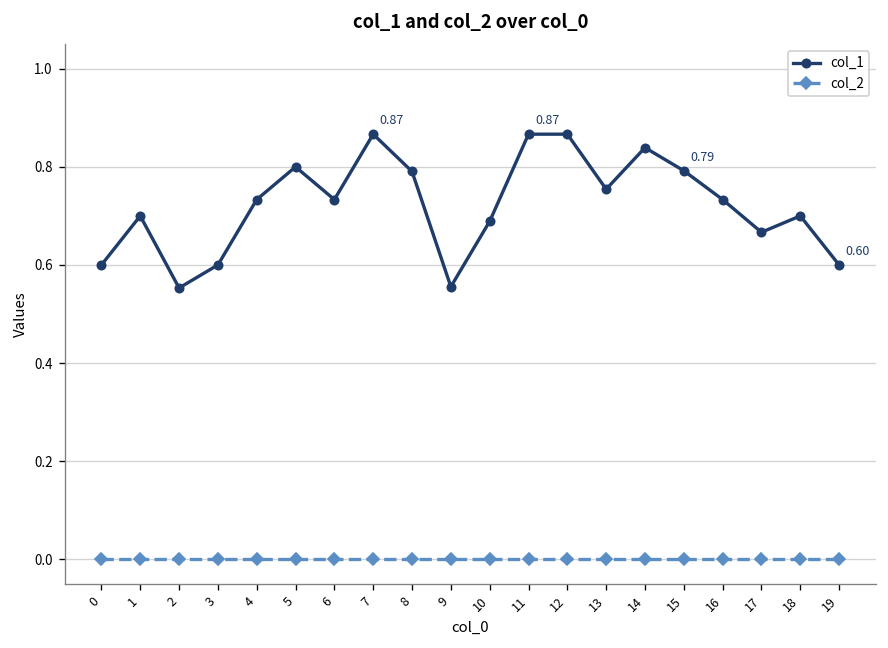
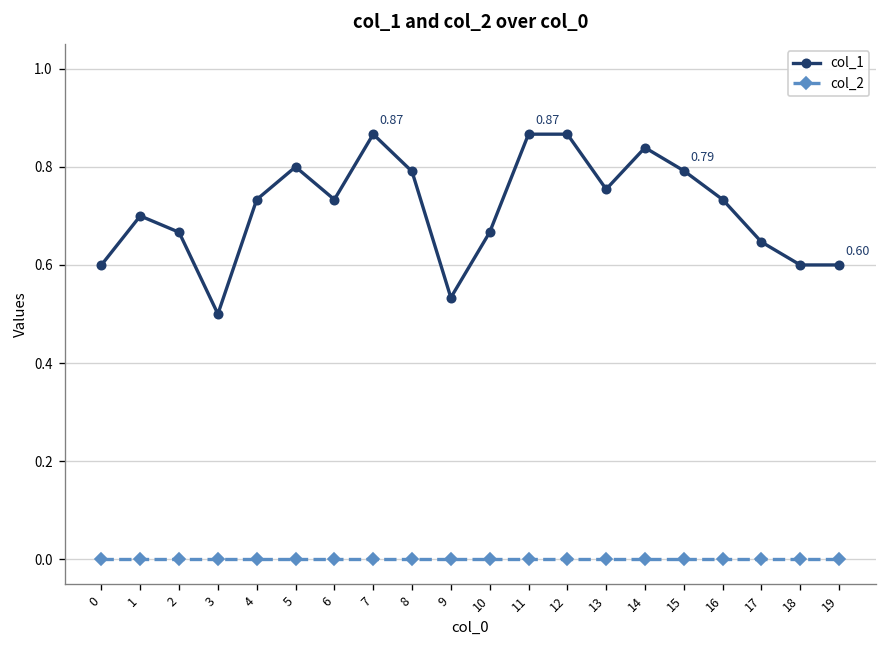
  {
    "col_1": {
      "0": 0.60,
      "1": 0.70,
-     "2": 0.55,
-     "3": 0.6,
+     "2": 0.67,
+     "3": 0.5,
      "4": 0.73,
      "5": 0.80,
      "6": 0.73,
      "8": 0.79,
-     "9": 0.56,
-     "10": 0.69,
+     "9": 0.53,
+     "10": 0.67,
      "13": 0.75,
      "14": 0.84,
      "16": 0.73,
-     "17": 0.67,
-     "18": 0.7
+     "17": 0.65,
+     "18": 0.6
    },
    "col_2": {
      "0": 0.00,
      "1": 0.00,
      "2": 0.00,
      "3": 0.00,
      "4": 0.00,
      "5": 0.00,
      "6": 0.00,
      "7": 0.00,
      "8": 0.00,
      "9": 0.00,
      "10": 0.00,
      "11": 0.00,
      "12": 0.00,
      "13": 0.00,
      "14": 0.00,
      "15": 0.00,
      "16": 0.00,
      "17": 0.00,
      "18": 0.00,
      "19": 0.00
    }
  }
